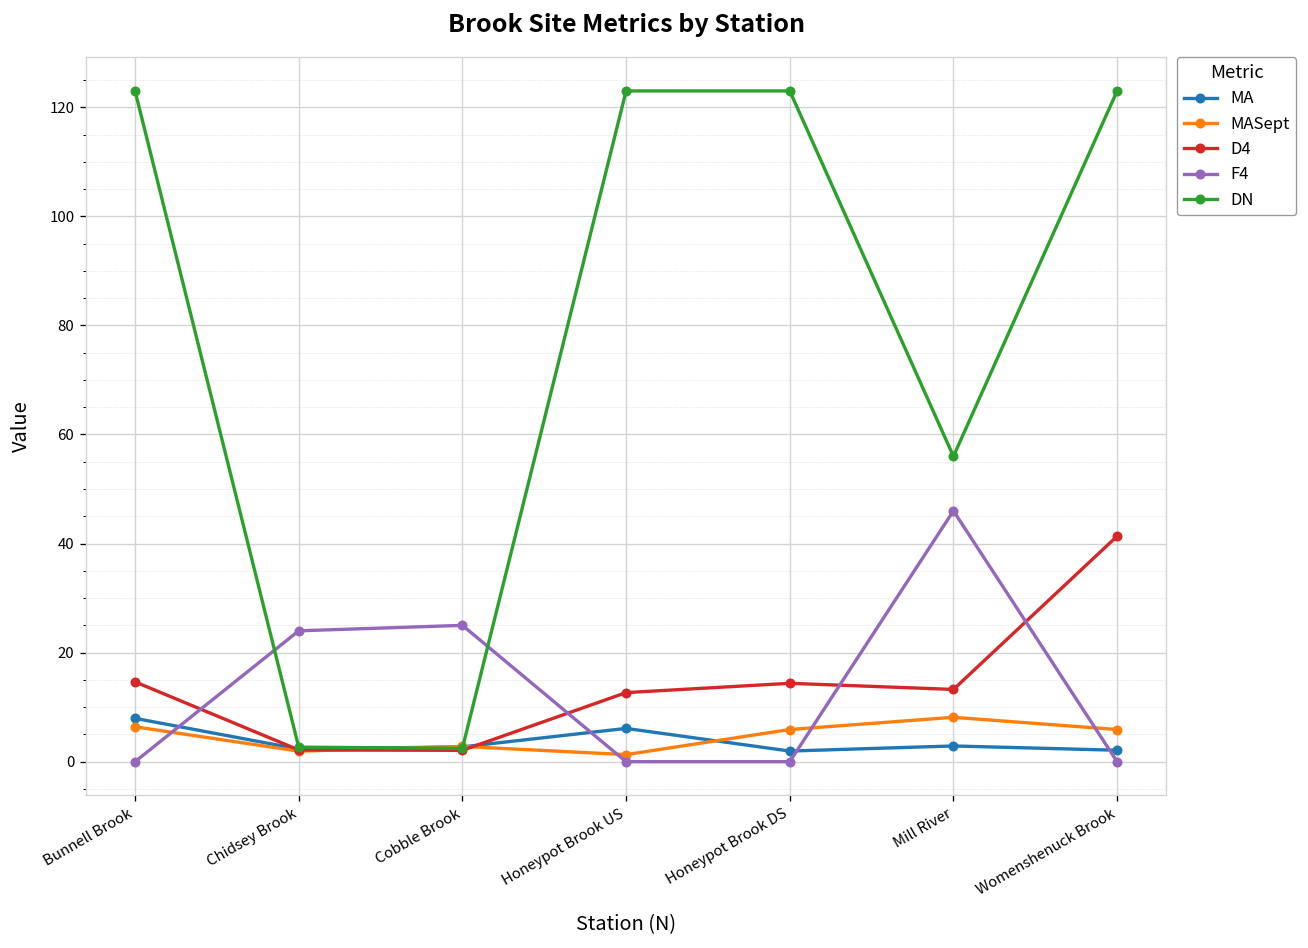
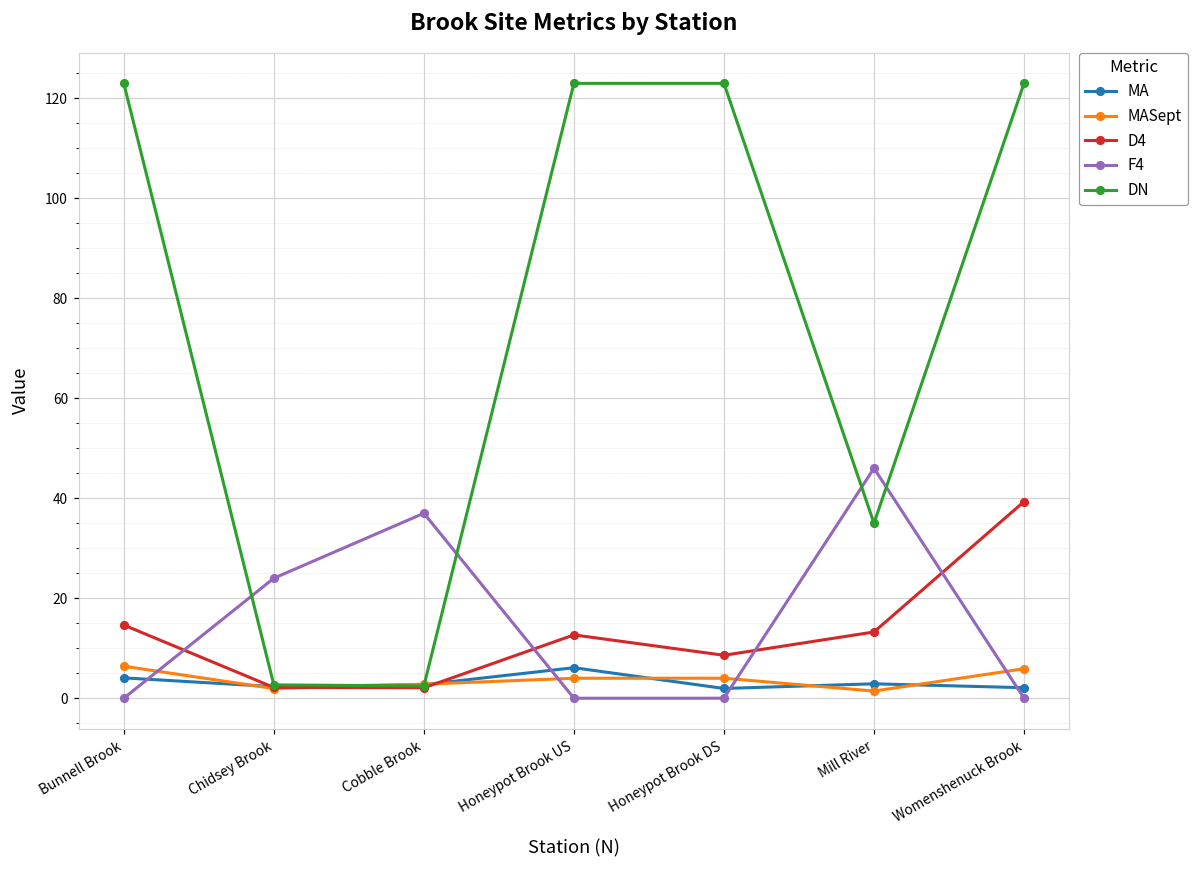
  {
    "MA": {
-     "Bunnell Brook": 8,
+     "Bunnell Brook": 4,
      "Honeypot Brook US": 6,
      "Honeypot Brook DS": 2,
      "Mill River": 3,
      "Womenshenuck Brook": 2
    },
    "MASept": {
      "Bunnell Brook": 6,
-     "Honeypot Brook US": 1,
-     "Honeypot Brook DS": 6,
-     "Mill River": 8,
+     "Honeypot Brook US": 4,
+     "Honeypot Brook DS": 4,
+     "Mill River": 1,
      "Womenshenuck Brook": 6
    },
    "D4": {
      "Bunnell Brook": 15,
      "Honeypot Brook US": 13,
-     "Honeypot Brook DS": 14,
+     "Honeypot Brook DS": 9,
      "Mill River": 13,
-     "Womenshenuck Brook": 41
+     "Womenshenuck Brook": 39
    },
    "F4": {
      "Bunnell Brook": 0,
      "Chidsey Brook": 24,
-     "Cobble Brook": 25,
+     "Cobble Brook": 37,
      "Honeypot Brook US": 0,
      "Honeypot Brook DS": 0,
      "Mill River": 46,
      "Womenshenuck Brook": 0
    },
    "DN": {
      "Bunnell Brook": 123,
      "Honeypot Brook US": 123,
      "Honeypot Brook DS": 123,
-     "Mill River": 56,
+     "Mill River": 35,
      "Womenshenuck Brook": 123
    }
  }
